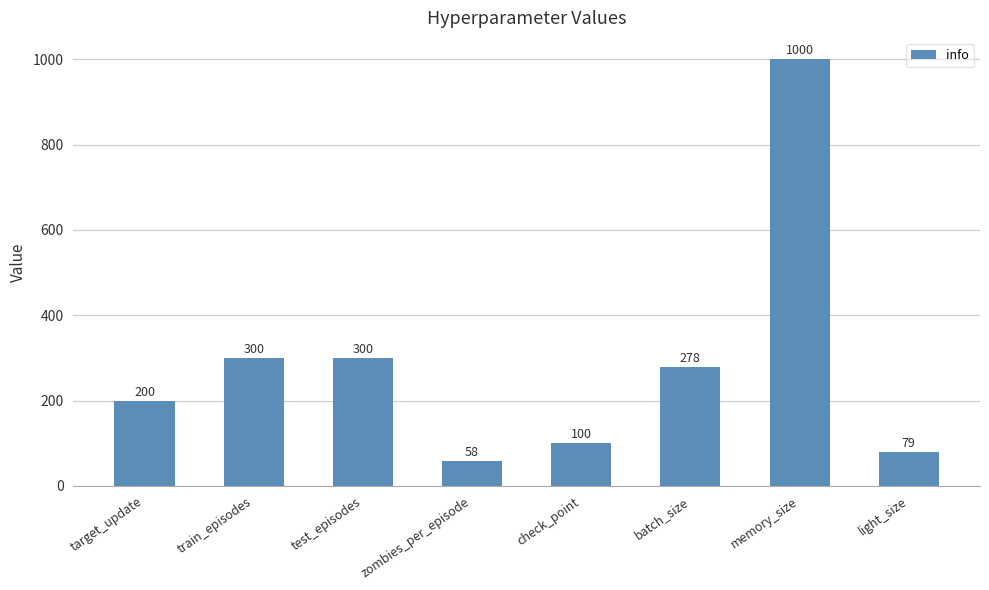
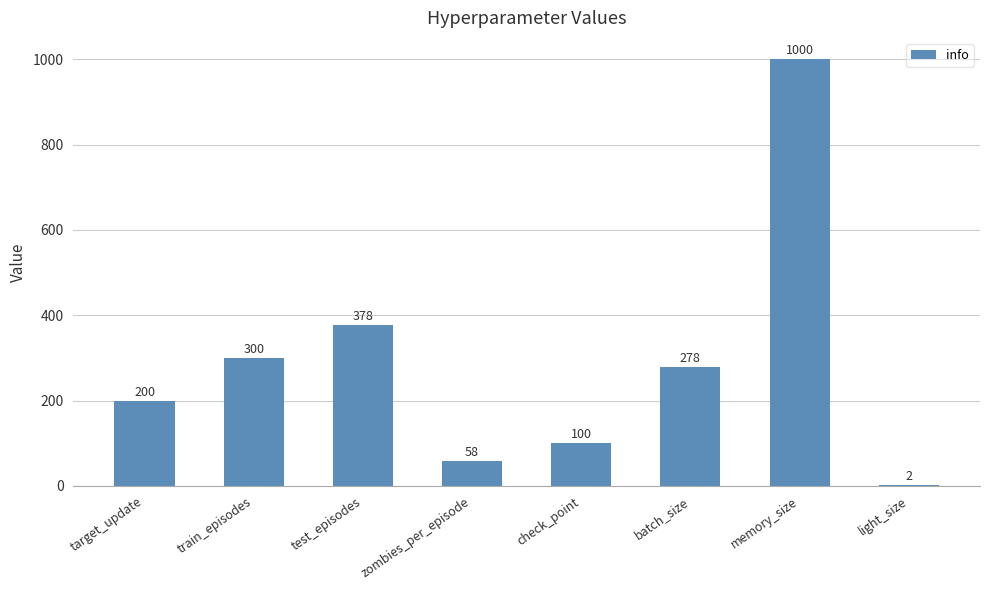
  {
    "target_update": 200,
    "train_episodes": 300,
-   "test_episodes": 300,
+   "test_episodes": 378,
    "zombies_per_episode": 58,
    "check_point": 100,
    "batch_size": 278,
    "memory_size": 1000,
-   "light_size": 79
+   "light_size": 2
  }
